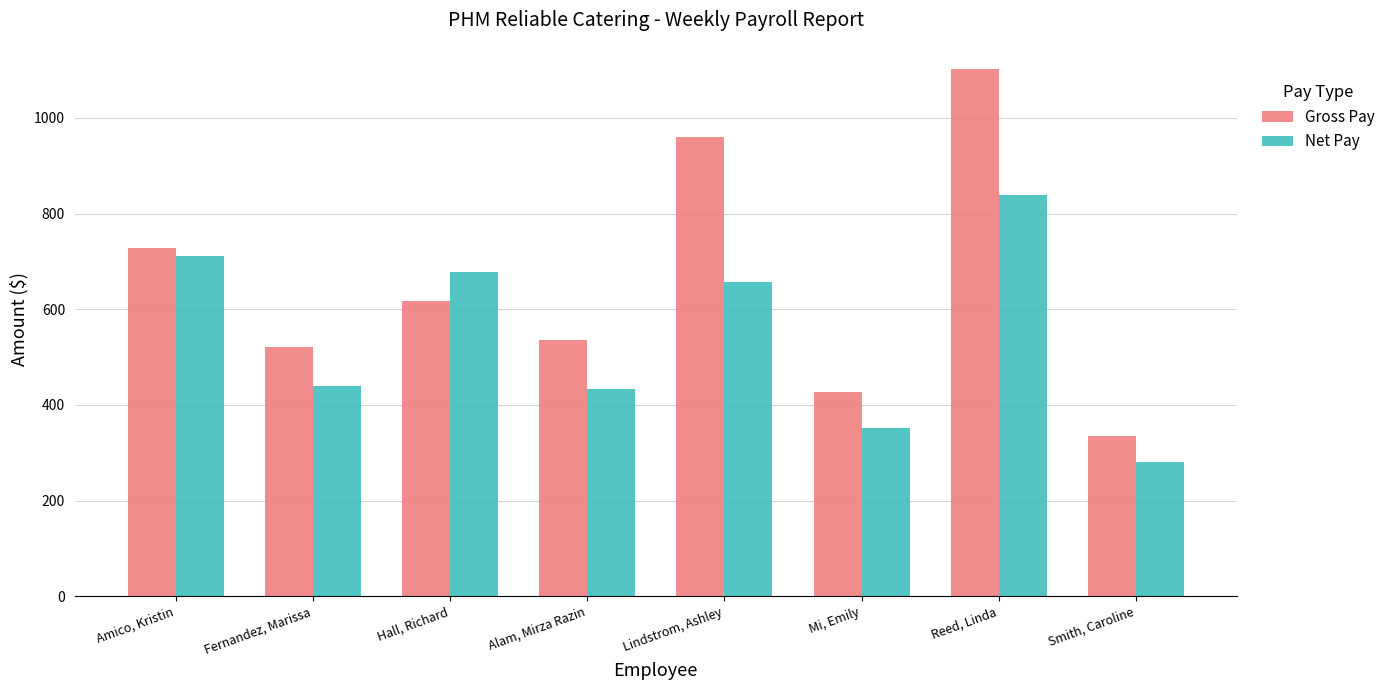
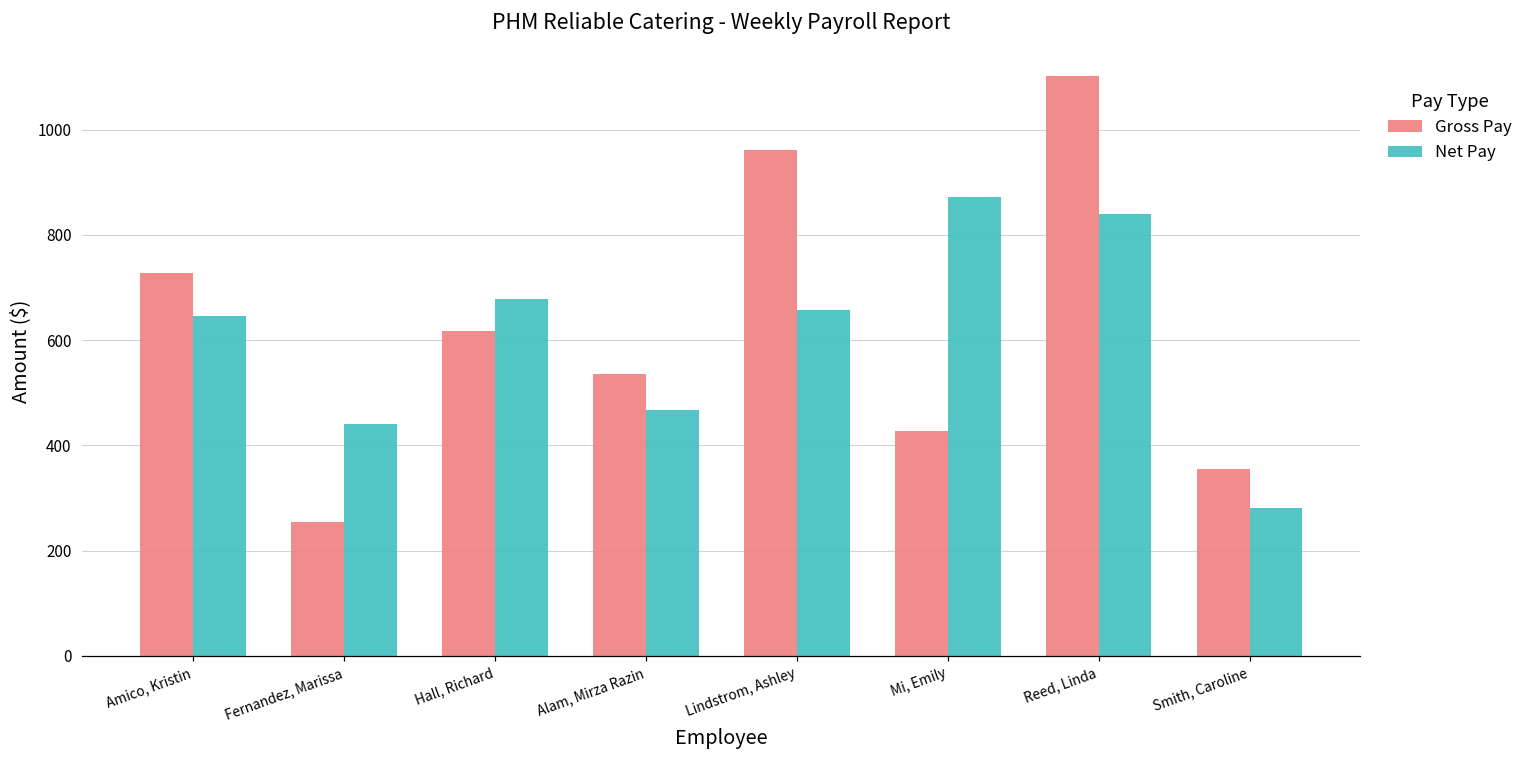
  {
    "Gross Pay": {
      "Amico, Kristin": 730,
-     "Fernandez, Marissa": 520,
+     "Fernandez, Marissa": 260,
      "Hall, Richard": 620,
      "Alam, Mirza Razin": 540,
      "Lindstrom, Ashley": 960,
      "Mi, Emily": 430,
      "Reed, Linda": 1100,
-     "Smith, Caroline": 340
+     "Smith, Caroline": 350
    },
    "Net Pay": {
-     "Amico, Kristin": 710,
+     "Amico, Kristin": 650,
      "Fernandez, Marissa": 440,
      "Hall, Richard": 680,
-     "Alam, Mirza Razin": 430,
+     "Alam, Mirza Razin": 470,
      "Lindstrom, Ashley": 660,
-     "Mi, Emily": 350,
+     "Mi, Emily": 870,
      "Reed, Linda": 840,
      "Smith, Caroline": 280
    }
  }
